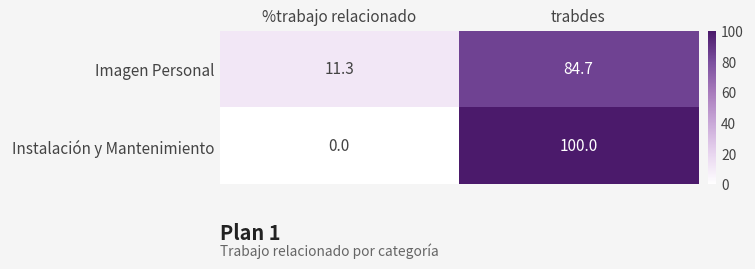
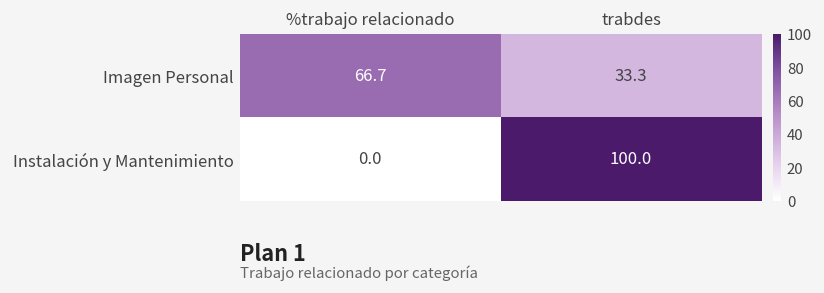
  {
    "Imagen Personal": {
-     "%trabajo relacionado": 11.3,
-     "trabdes": 84.7
+     "%trabajo relacionado": 66.7,
+     "trabdes": 33.3
    },
    "Instalación y Mantenimiento": {
      "%trabajo relacionado": 0.0,
      "trabdes": 100.0
    }
  }
